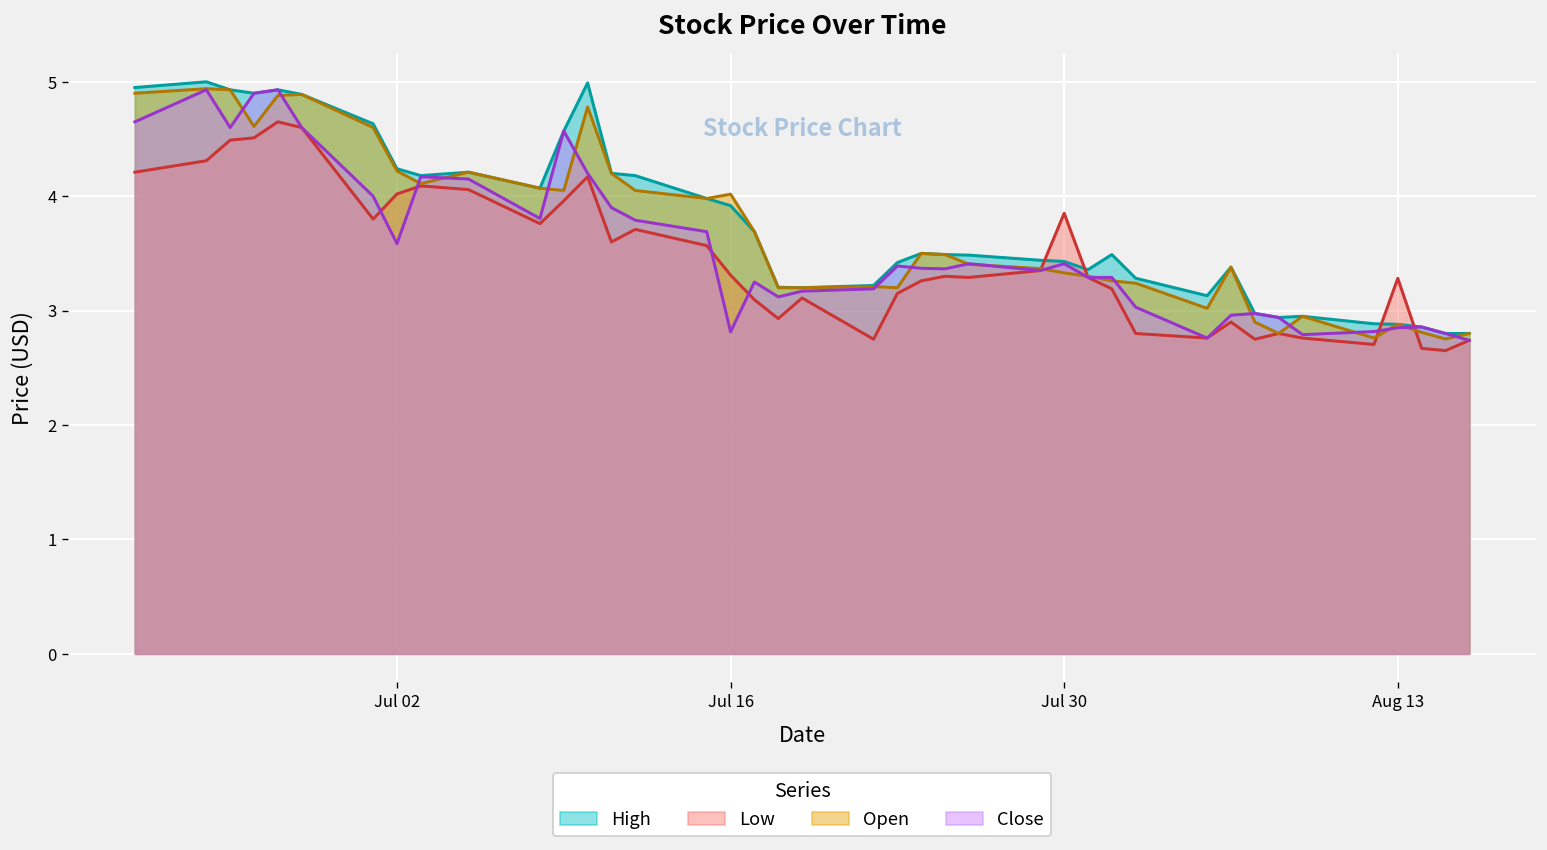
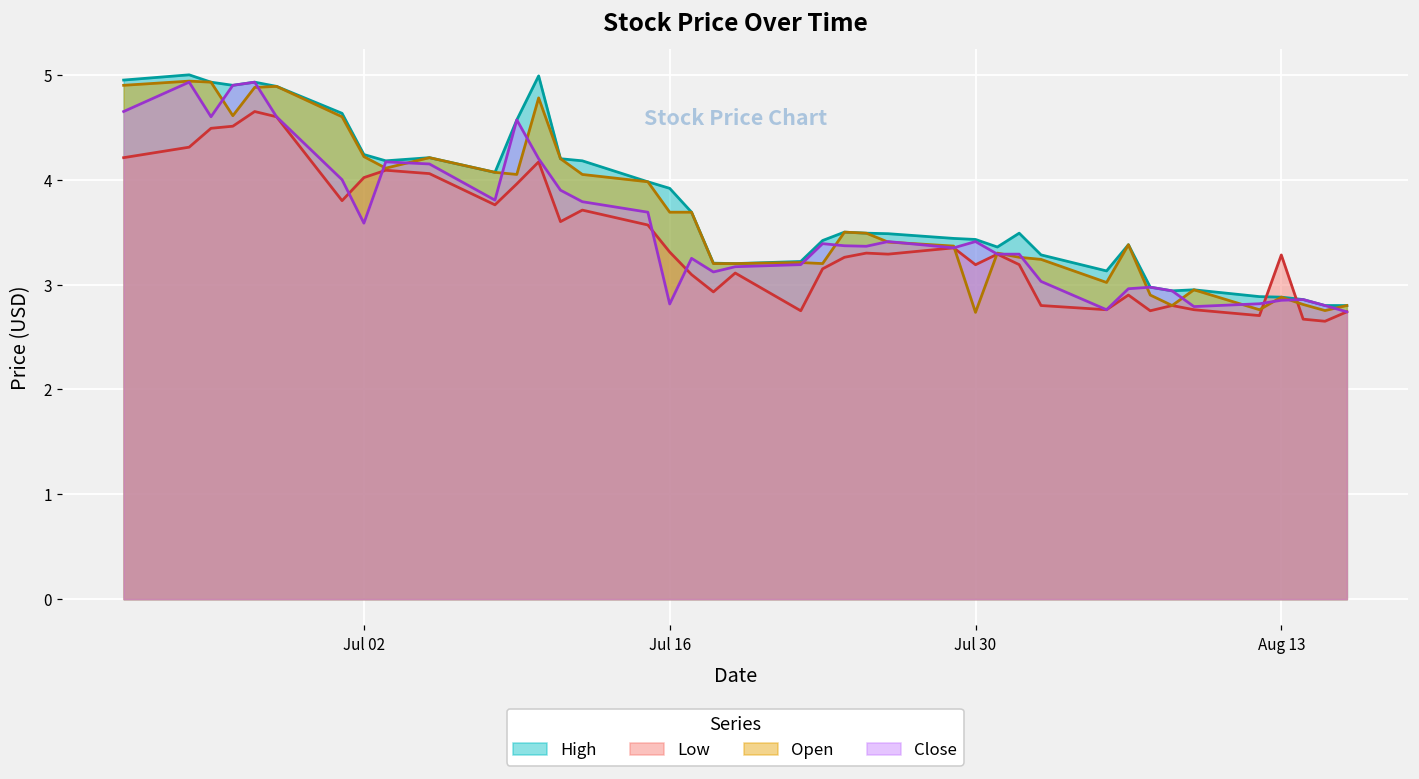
  {
    "High": {
      "Jul 16": 3.9
    },
    "Low": {
      "Jul 02": 4.0,
      "Jul 16": 3.3,
-     "Jul 30": 3.9,
+     "Jul 30": 3.2,
      "Aug 13": 3.3
    },
    "Open": {
-     "Jul 16": 4.0,
-     "Jul 30": 3.3
+     "Jul 16": 3.7,
+     "Jul 30": 2.7
    },
    "Close": {
      "Jul 02": 3.6,
      "Jul 16": 2.8,
      "Aug 13": 2.8
    }
  }
